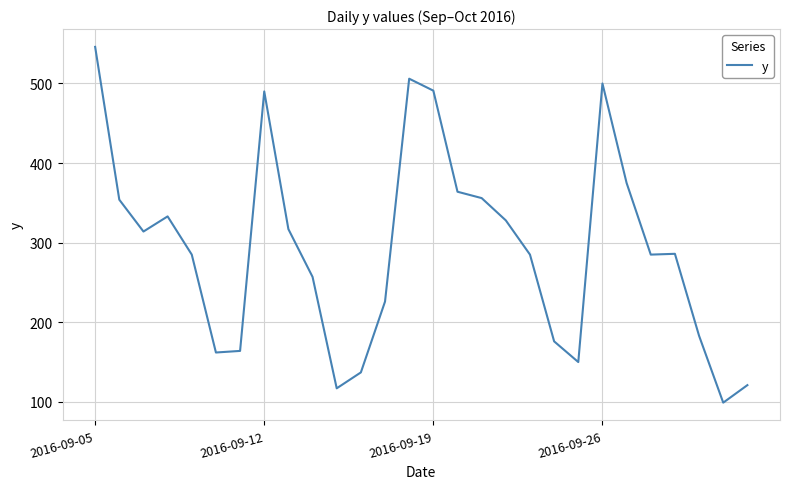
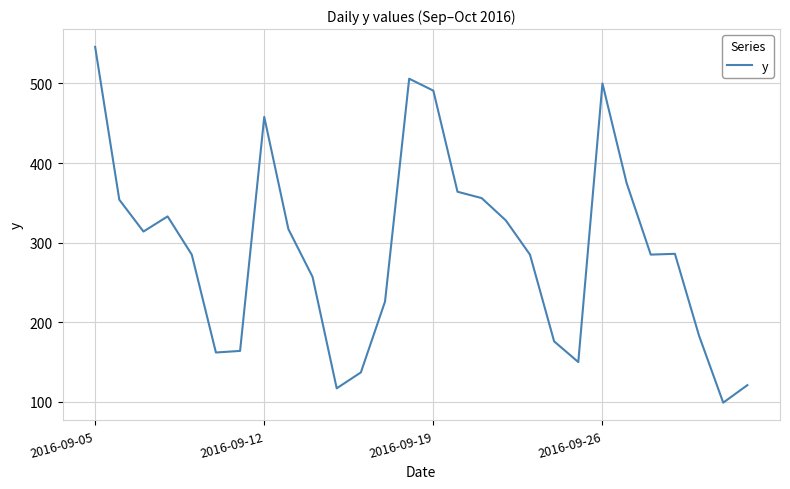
  {
    "2016-09-05": 550,
-   "2016-09-12": 490,
+   "2016-09-12": 460,
    "2016-09-19": 490,
    "2016-09-26": 500
  }
